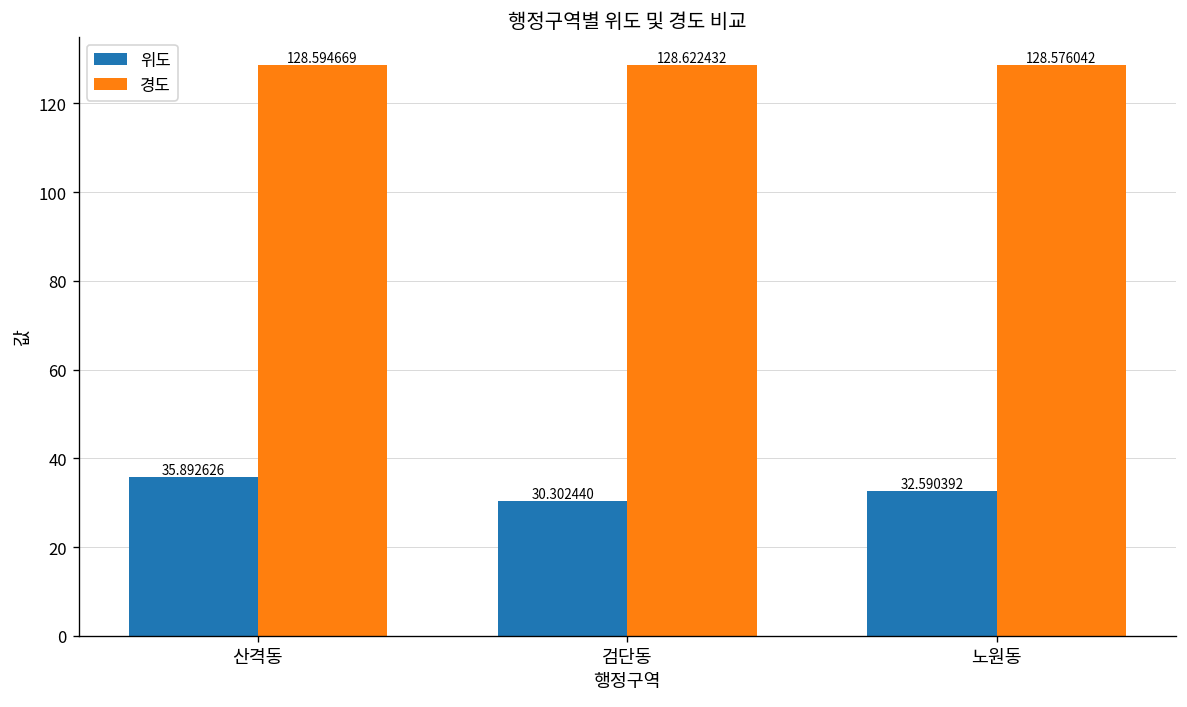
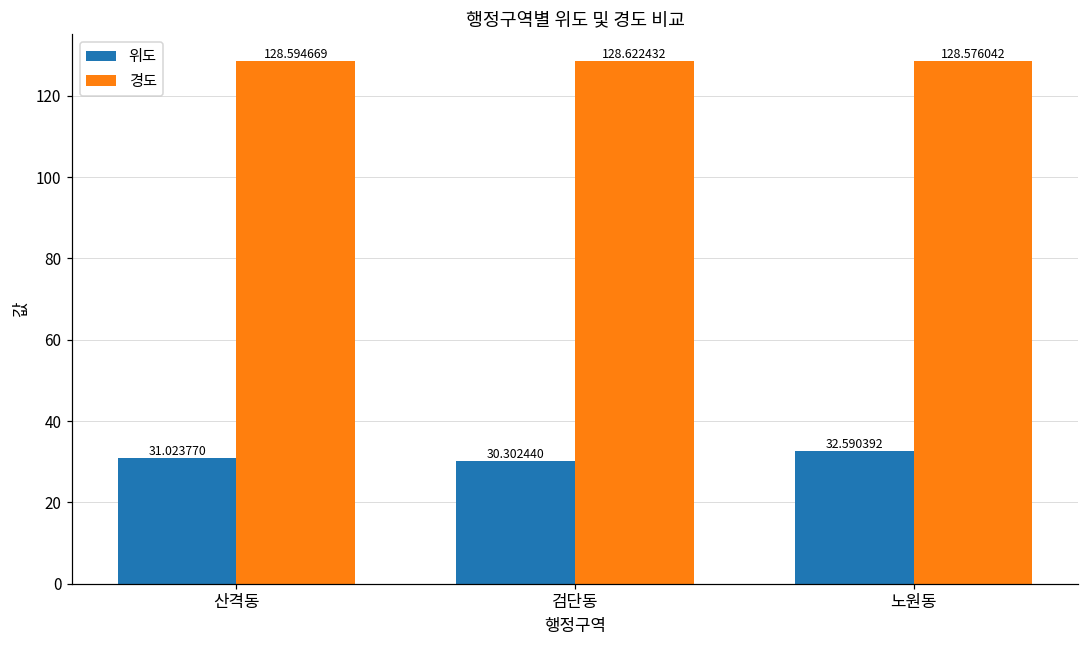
  {
    "위도": {
-     "산격동": 35.892626,
+     "산격동": 31.023770,
      "검단동": 30.302440,
      "노원동": 32.590392
    },
    "경도": {
      "산격동": 128.594669,
      "검단동": 128.622432,
      "노원동": 128.576042
    }
  }
